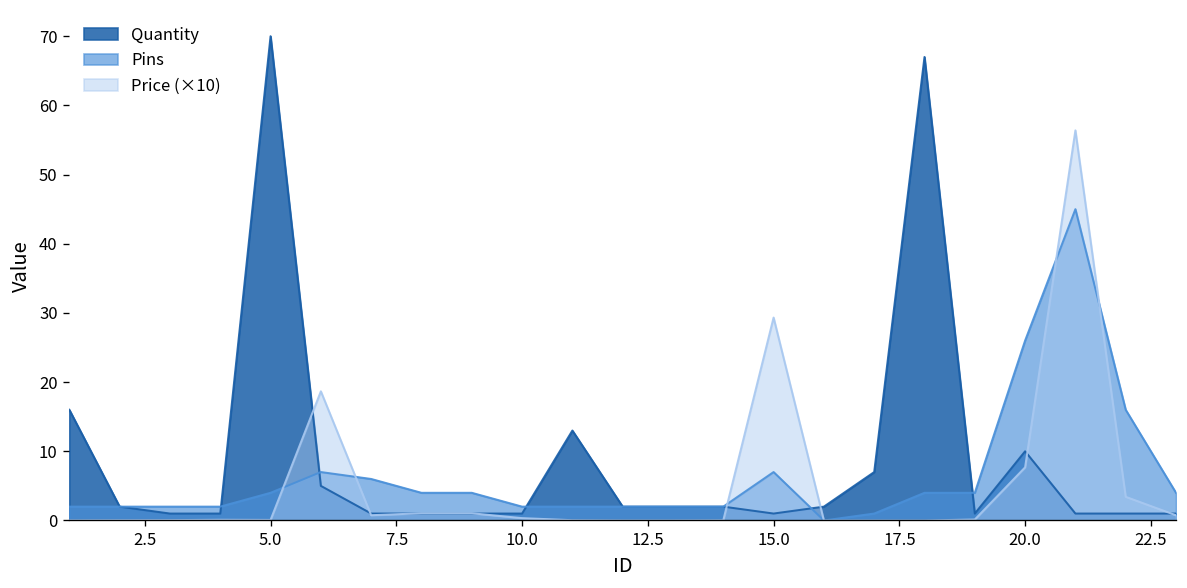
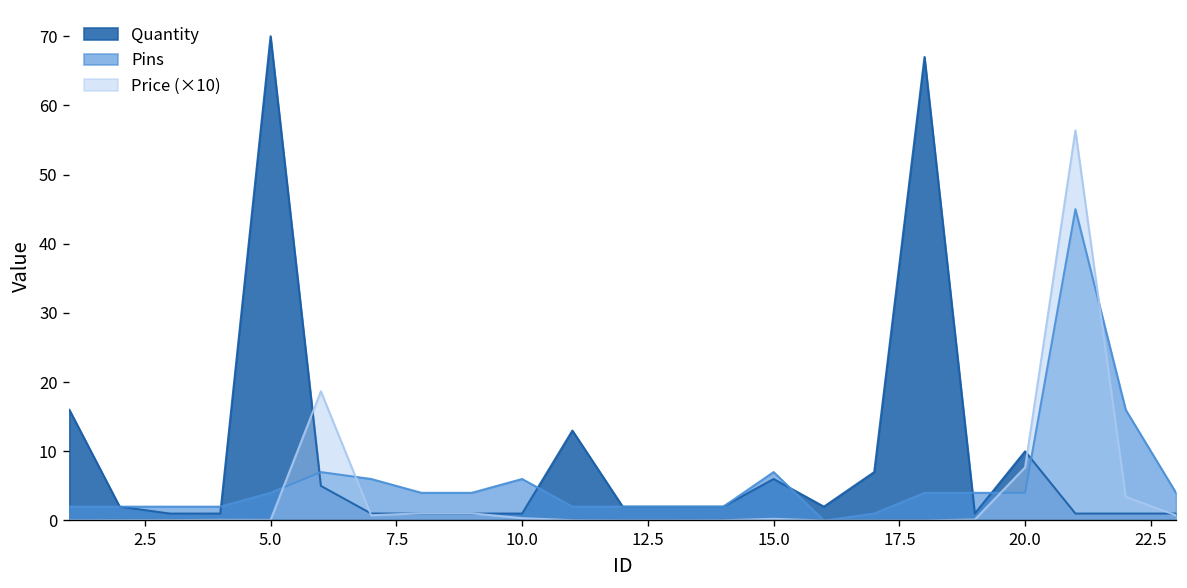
  {
    "Quantity": {
      "5.0": 70,
      "10.0": 1,
-     "15.0": 1,
+     "15.0": 6,
      "20.0": 10
    },
    "Pins": {
      "5.0": 4,
-     "10.0": 2,
+     "10.0": 6,
      "15.0": 7,
-     "20.0": 26
+     "20.0": 4
    },
    "Price (×10)": {
      "5.0": 0,
      "10.0": 0,
-     "15.0": 29,
+     "15.0": 0,
      "20.0": 8
    }
  }
